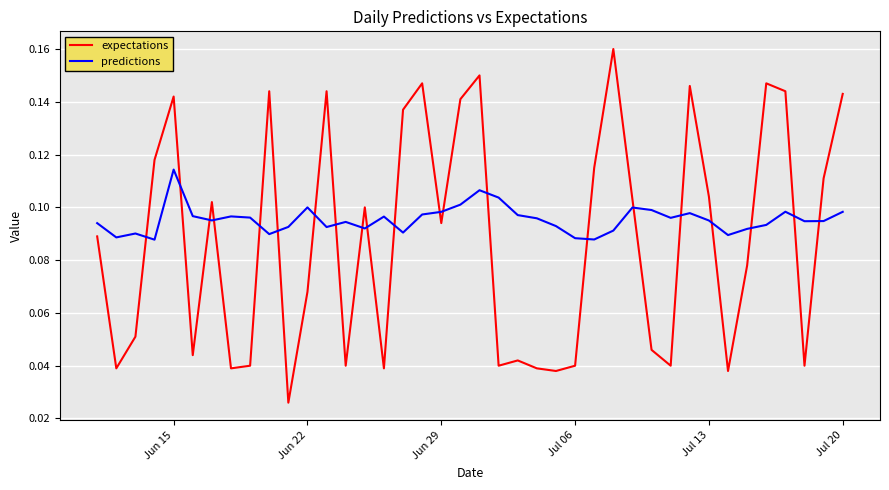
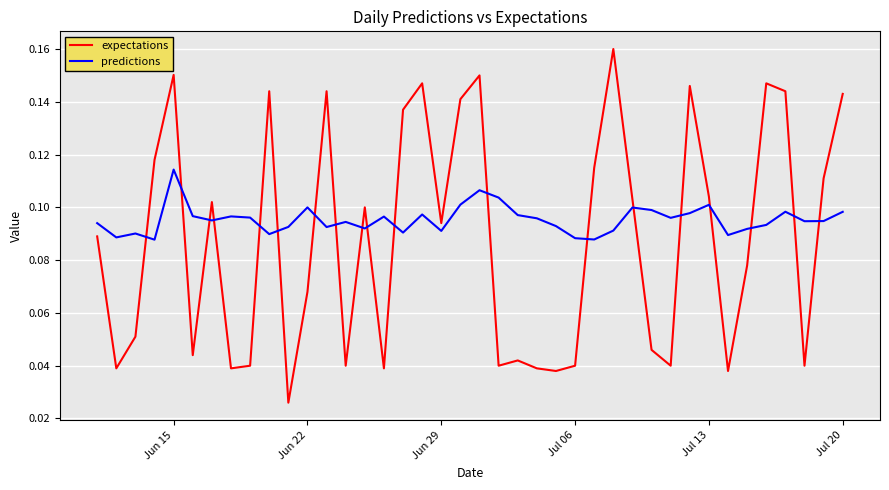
  {
    "expectations": {
-     "Jun 15": 0.142,
+     "Jun 15": 0.150,
      "Jun 22": 0.068,
      "Jun 29": 0.094,
      "Jul 06": 0.040,
      "Jul 13": 0.104,
      "Jul 20": 0.143
    },
    "predictions": {
      "Jun 15": 0.114,
      "Jun 22": 0.100,
-     "Jun 29": 0.098,
+     "Jun 29": 0.091,
      "Jul 06": 0.088,
-     "Jul 13": 0.095,
+     "Jul 13": 0.101,
      "Jul 20": 0.098
    }
  }
